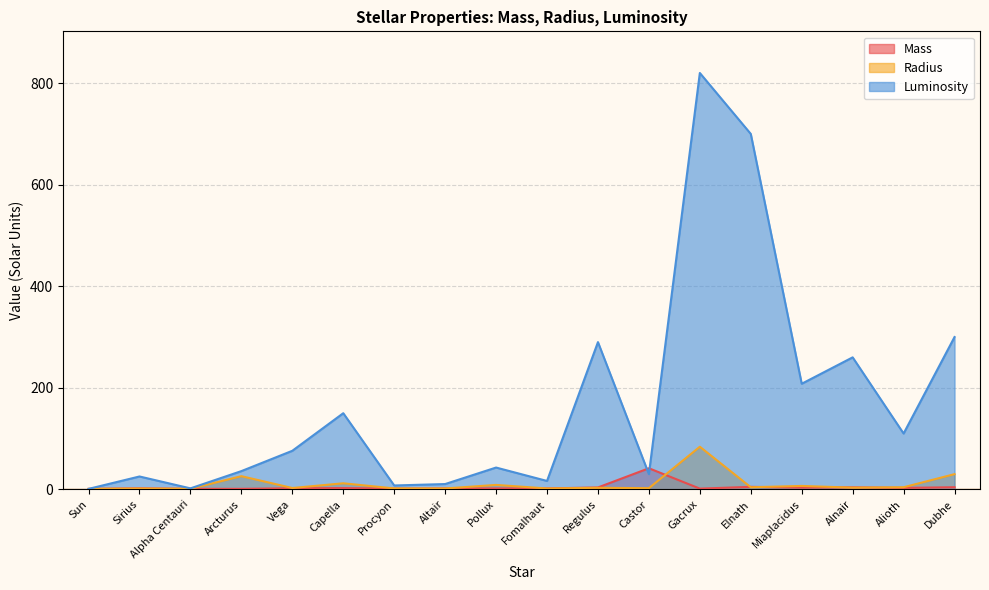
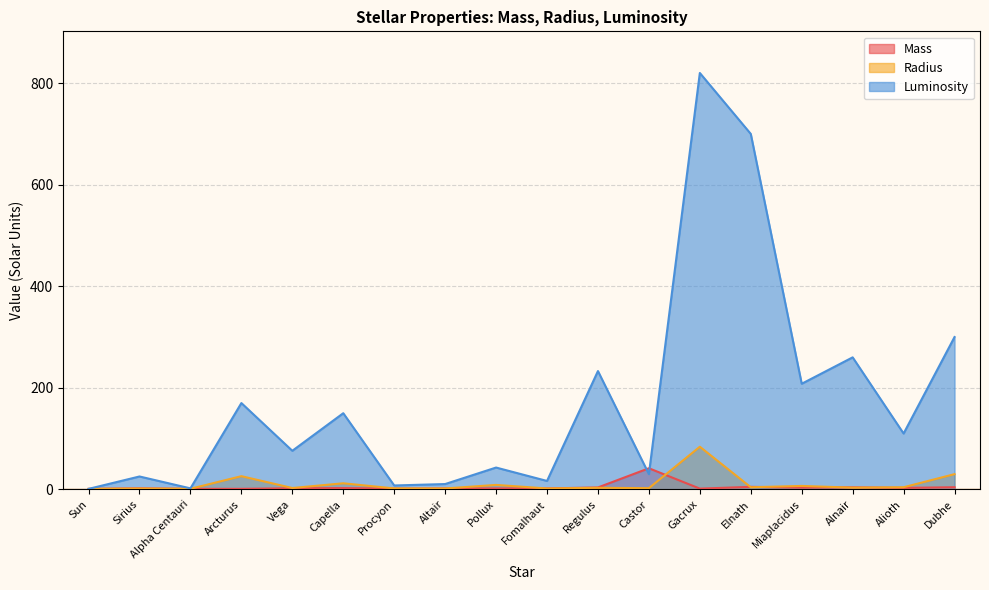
  {
    "Mass": {
      "Arcturus": 0,
      "Capella": 0,
      "Pollux": 0,
      "Castor": 40,
      "Gacrux": 0,
      "Dubhe": 0
    },
    "Radius": {
      "Arcturus": 30,
      "Capella": 10,
      "Pollux": 10,
      "Castor": 0,
      "Gacrux": 80,
      "Dubhe": 30
    },
    "Luminosity": {
      "Sirius": 30,
-     "Arcturus": 40,
+     "Arcturus": 170,
      "Vega": 80,
      "Capella": 150,
      "Procyon": 10,
      "Altair": 10,
      "Pollux": 40,
      "Fomalhaut": 20,
-     "Regulus": 290,
+     "Regulus": 230,
      "Castor": 30,
      "Gacrux": 820,
      "Elnath": 700,
      "Miaplacidus": 210,
      "Alnair": 260,
      "Alioth": 110,
      "Dubhe": 300
    }
  }
